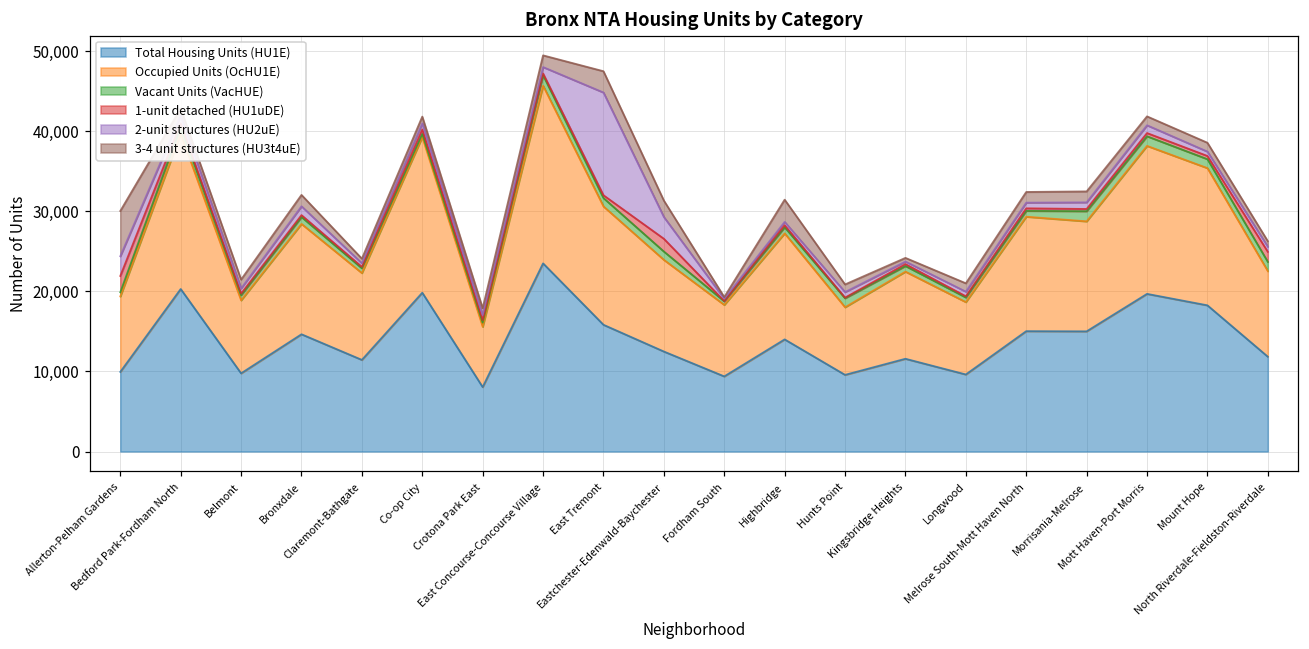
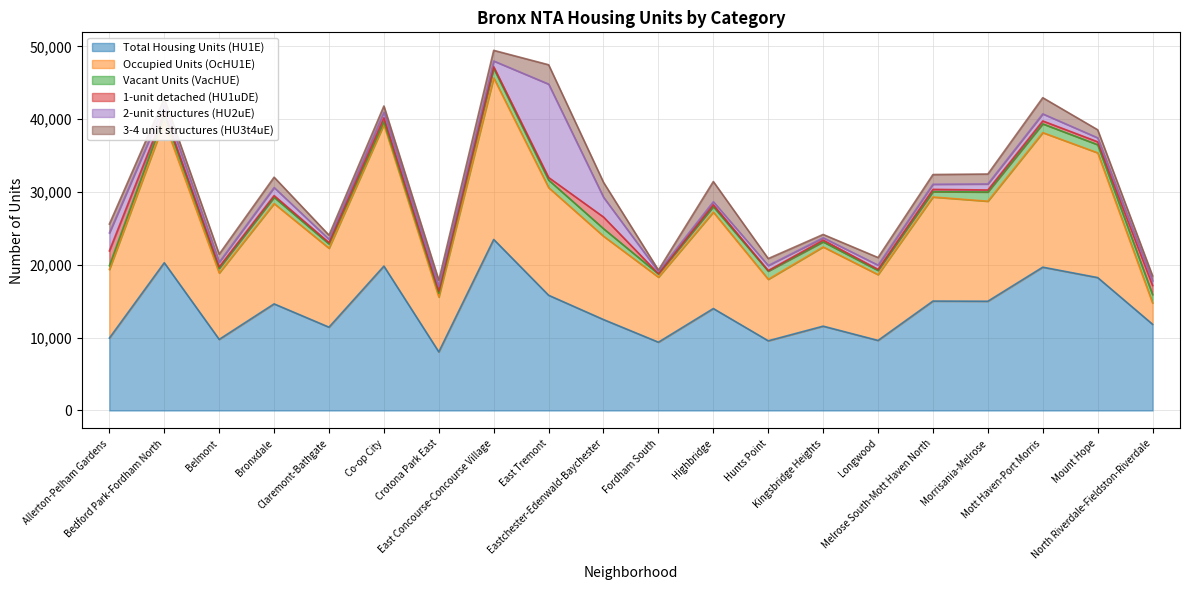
  {
    "Total Housing Units (HU1E)": {
      "Allerton-Pelham Gardens": "10,000",
      "Bedford Park-Fordham North": "20,000",
      "Belmont": "10,000",
      "Bronxdale": "15,000",
      "Claremont-Bathgate": "11,000",
      "Co-op City": "20,000",
      "Crotona Park East": "8,000",
      "East Concourse-Concourse Village": "23,000",
      "East Tremont": "16,000",
      "Eastchester-Edenwald-Baychester": "12,000",
      "Fordham South": "9,000",
      "Highbridge": "14,000",
      "Hunts Point": "10,000",
      "Kingsbridge Heights": "12,000",
      "Longwood": "10,000",
      "Melrose South-Mott Haven North": "15,000",
      "Morrisania-Melrose": "15,000",
      "Mott Haven-Port Morris": "20,000",
      "Mount Hope": "18,000",
      "North Riverdale-Fieldston-Riverdale": "12,000"
    },
    "Occupied Units (OcHU1E)": {
      "Allerton-Pelham Gardens": "9,000",
      "Belmont": "9,000",
      "Bronxdale": "14,000",
      "Claremont-Bathgate": "11,000",
      "Co-op City": "19,000",
      "Crotona Park East": "8,000",
      "East Concourse-Concourse Village": "22,000",
      "East Tremont": "15,000",
      "Eastchester-Edenwald-Baychester": "11,000",
      "Fordham South": "9,000",
      "Highbridge": "13,000",
      "Hunts Point": "8,000",
      "Kingsbridge Heights": "11,000",
      "Longwood": "9,000",
      "Melrose South-Mott Haven North": "14,000",
      "Morrisania-Melrose": "14,000",
      "Mott Haven-Port Morris": "18,000",
      "Mount Hope": "17,000",
-     "North Riverdale-Fieldston-Riverdale": "11,000"
+     "North Riverdale-Fieldston-Riverdale": "3,000"
    },
    "Vacant Units (VacHUE)": {
      "Allerton-Pelham Gardens": "1,000",
      "Co-op City": "0",
      "Eastchester-Edenwald-Baychester": "1,000",
      "Mott Haven-Port Morris": "1,000",
      "Mount Hope": "1,000",
      "North Riverdale-Fieldston-Riverdale": "1,000"
    },
    "1-unit detached (HU1uDE)": {
      "Allerton-Pelham Gardens": "2,000",
      "Co-op City": "1,000",
      "Eastchester-Edenwald-Baychester": "2,000",
      "Mott Haven-Port Morris": "0",
      "Mount Hope": "0",
      "North Riverdale-Fieldston-Riverdale": "1,000"
    },
    "2-unit structures (HU2uE)": {
      "Allerton-Pelham Gardens": "2,000",
      "Belmont": "1,000",
      "Bronxdale": "1,000",
      "Claremont-Bathgate": "0",
      "Co-op City": "1,000",
      "Crotona Park East": "1,000",
      "East Concourse-Concourse Village": "1,000",
      "East Tremont": "13,000",
      "Eastchester-Edenwald-Baychester": "3,000",
      "Highbridge": "0",
      "Hunts Point": "1,000",
      "Longwood": "1,000",
      "Melrose South-Mott Haven North": "1,000",
      "Morrisania-Melrose": "1,000",
      "Mott Haven-Port Morris": "1,000",
      "Mount Hope": "1,000",
      "North Riverdale-Fieldston-Riverdale": "1,000"
    },
    "3-4 unit structures (HU3t4uE)": {
-     "Allerton-Pelham Gardens": "6,000",
+     "Allerton-Pelham Gardens": "1,000",
      "Belmont": "1,000",
      "Bronxdale": "1,000",
      "Claremont-Bathgate": "1,000",
      "Co-op City": "1,000",
      "Crotona Park East": "1,000",
      "East Concourse-Concourse Village": "1,000",
      "East Tremont": "3,000",
      "Eastchester-Edenwald-Baychester": "2,000",
      "Highbridge": "3,000",
      "Hunts Point": "1,000",
      "Kingsbridge Heights": "0",
      "Longwood": "1,000",
      "Melrose South-Mott Haven North": "1,000",
      "Morrisania-Melrose": "1,000",
-     "Mott Haven-Port Morris": "1,000",
+     "Mott Haven-Port Morris": "2,000",
      "Mount Hope": "1,000",
      "North Riverdale-Fieldston-Riverdale": "1,000"
    }
  }
